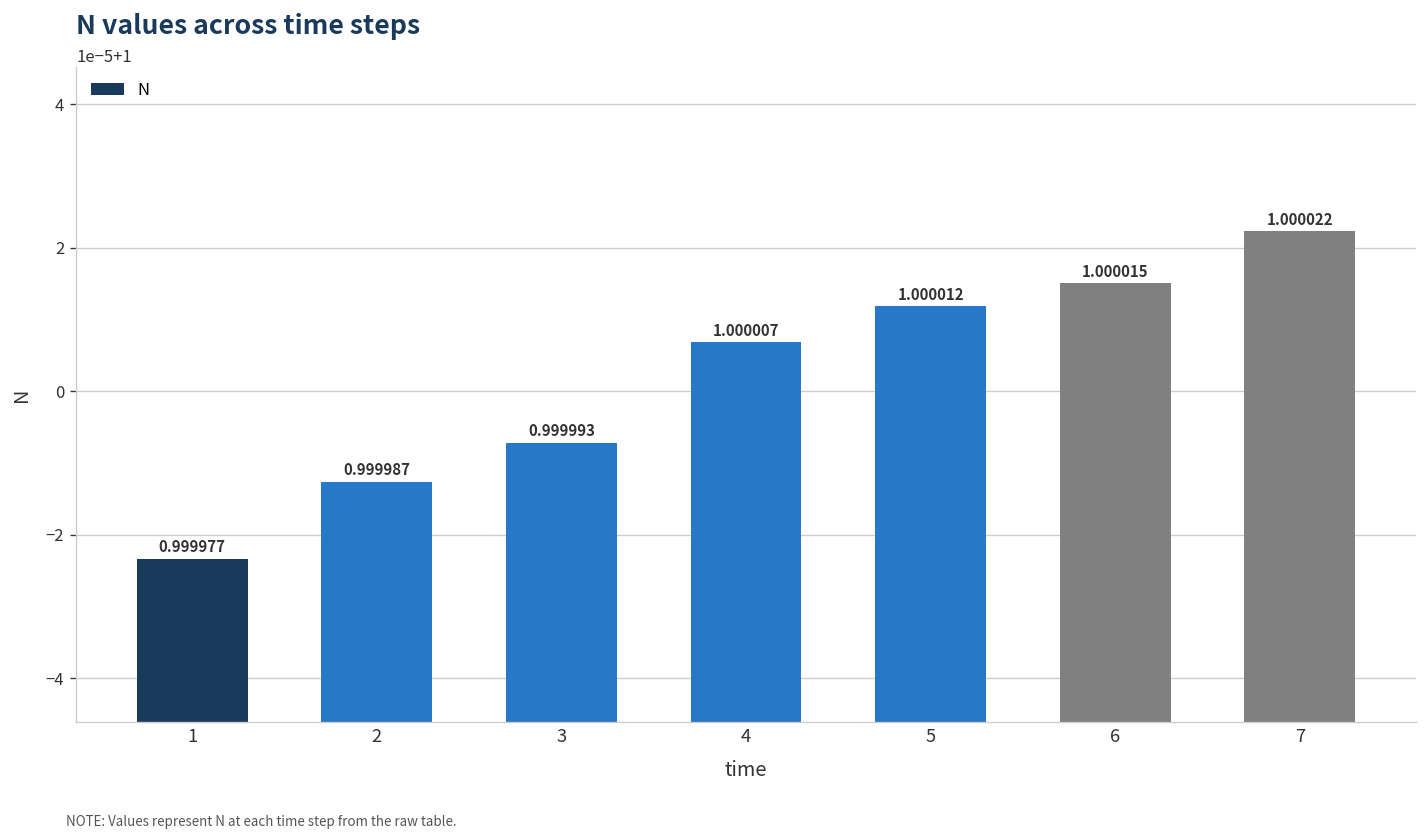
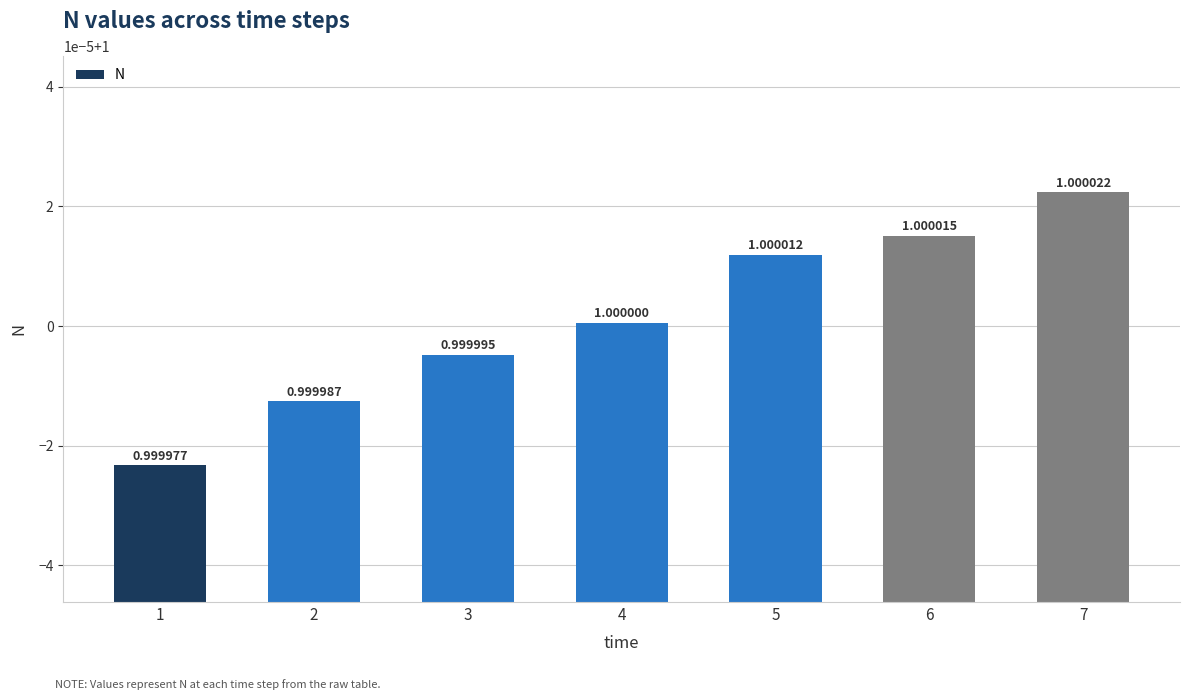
  {
    "1": 0.999977,
    "2": 0.999987,
-   "3": 0.999993,
-   "4": 1.000007,
+   "3": 0.999995,
+   "4": 1.000000,
    "5": 1.000012,
    "6": 1.000015,
    "7": 1.000022
  }
